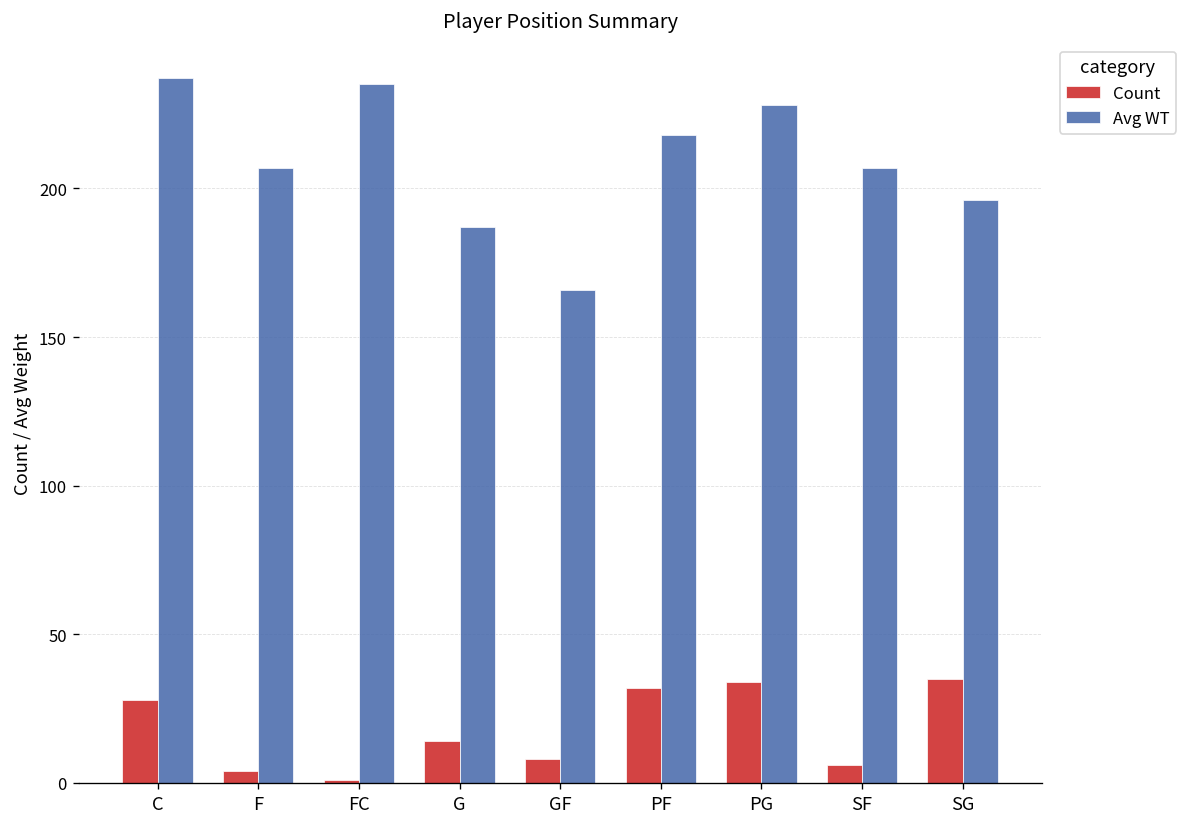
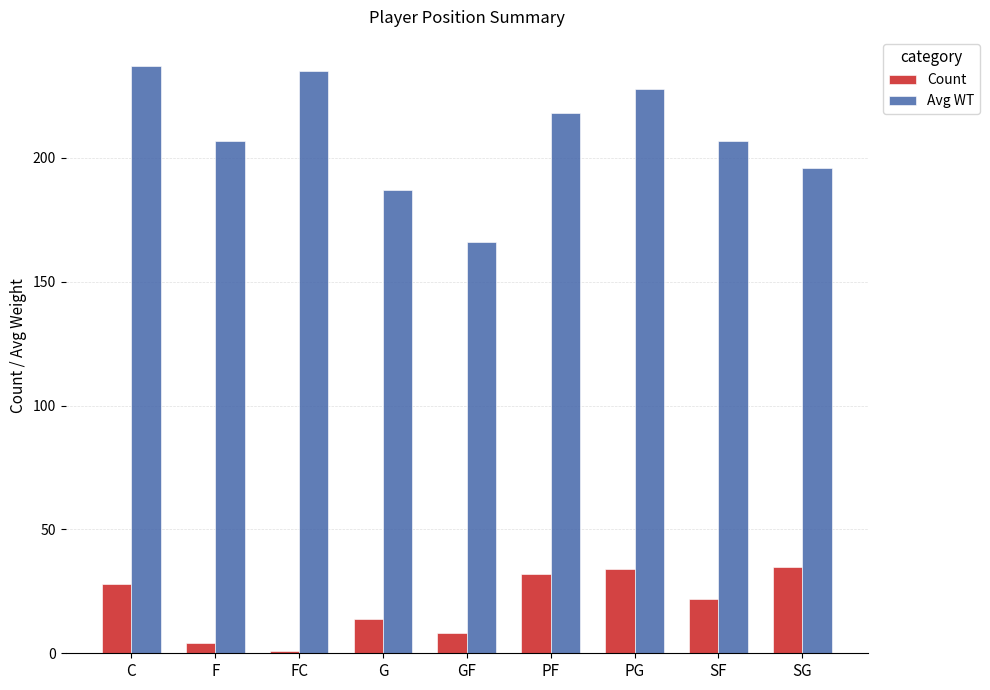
  {
    "Count": {
      "C": 28,
      "F": 4,
      "G": 14,
      "GF": 8,
      "PF": 32,
      "PG": 34,
-     "SF": 6,
+     "SF": 22,
      "SG": 35
    },
    "Avg WT": {
      "C": 237,
      "F": 207,
      "FC": 235,
      "G": 187,
      "GF": 166,
      "PF": 218,
      "PG": 228,
      "SF": 207,
      "SG": 196
    }
  }
